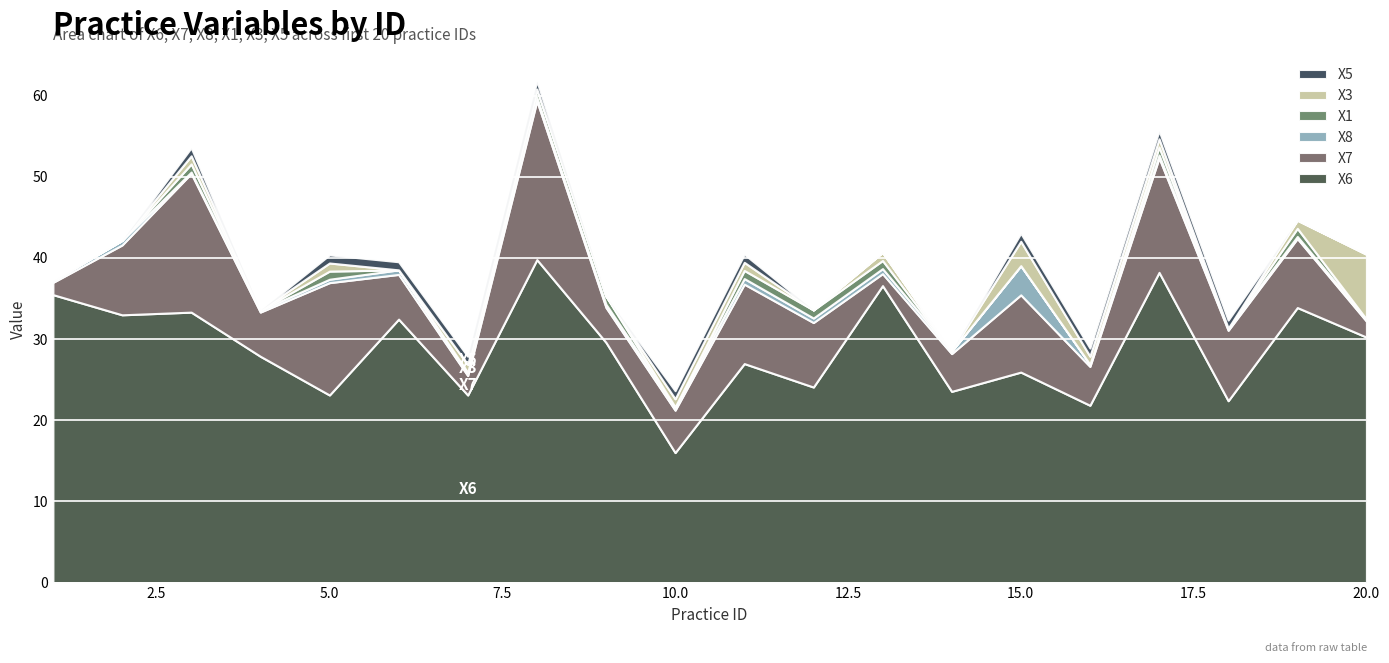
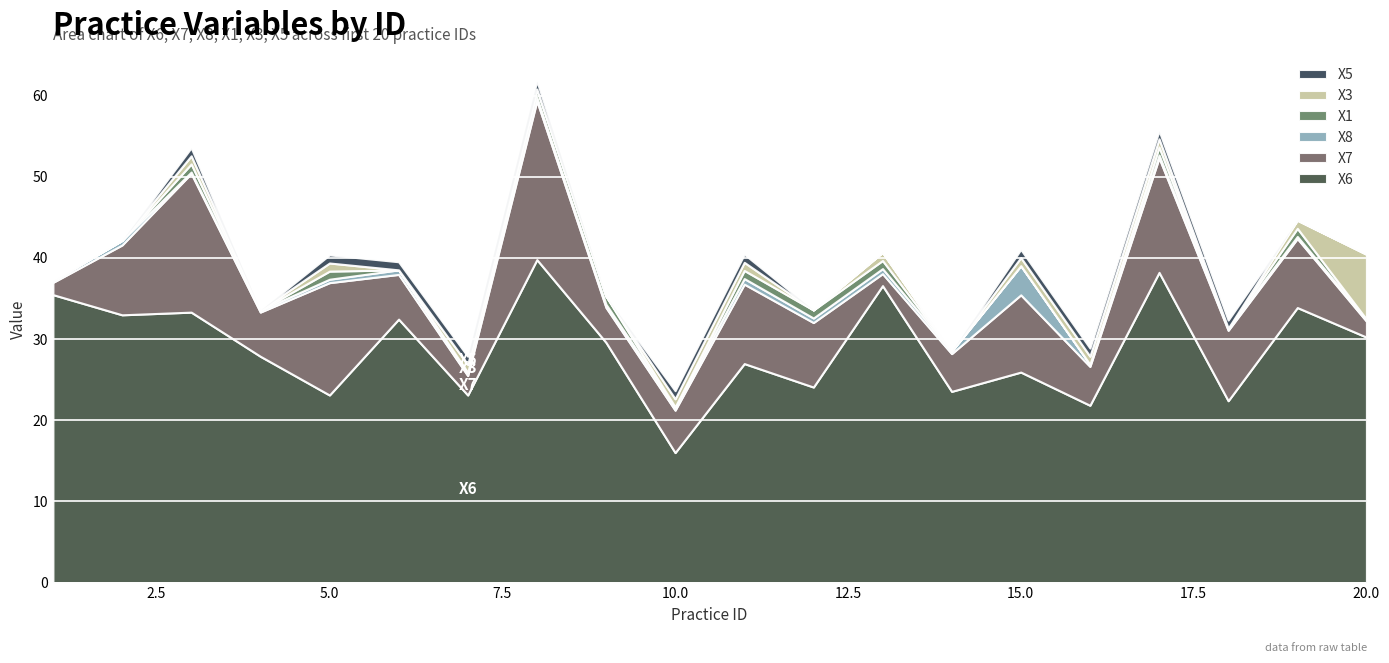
  {
    "X8": {
      "5.0": 0
    },
    "X3": {
      "5.0": 1,
      "10.0": 1,
-     "15.0": 3
+     "15.0": 1
    }
  }
